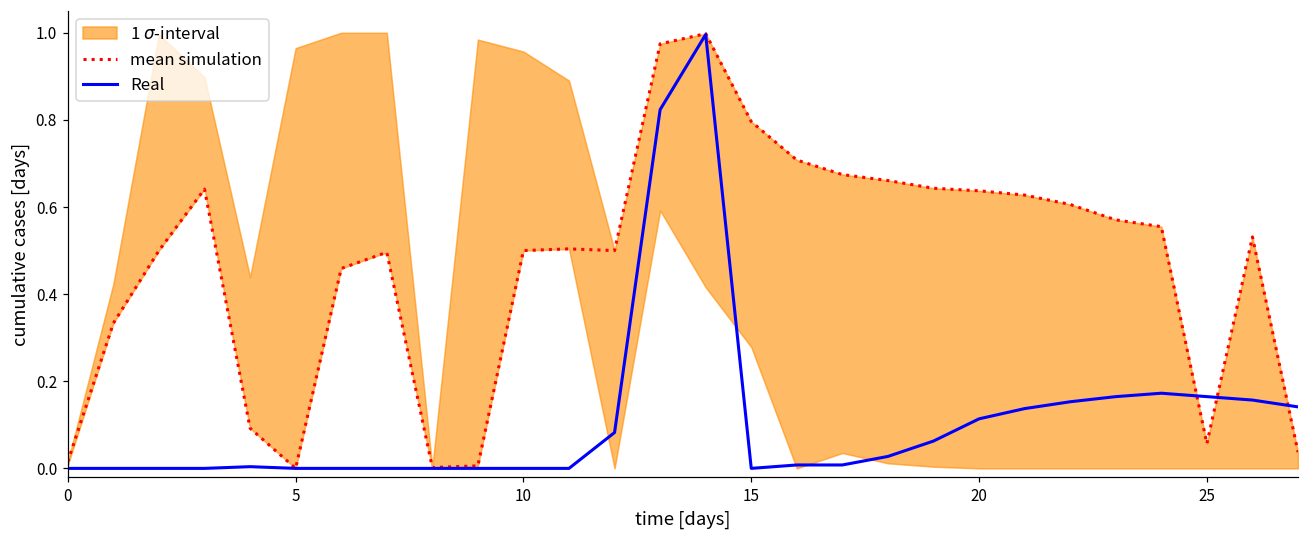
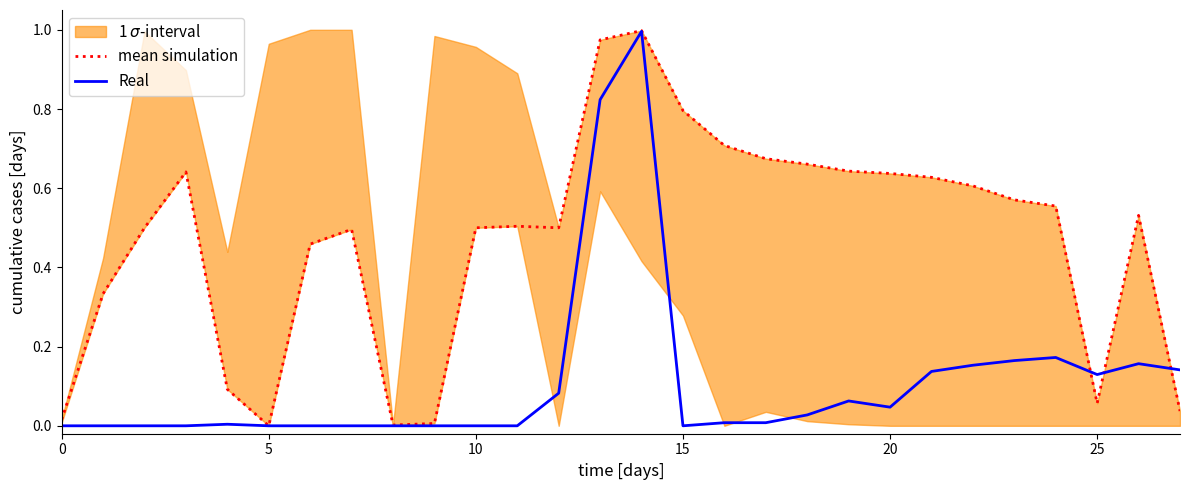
  {
    "mean simulation": {
      "10": 0.50
    },
    "Real": {
      "0": 0.00,
      "10": 0.00,
      "15": 0.00,
-     "20": 0.11,
-     "25": 0.16
+     "20": 0.05,
+     "25": 0.13
    }
  }
